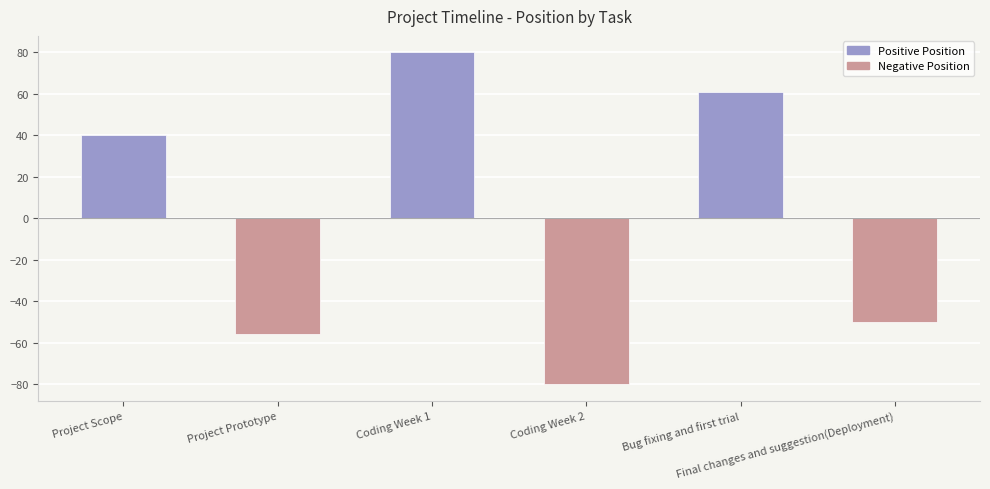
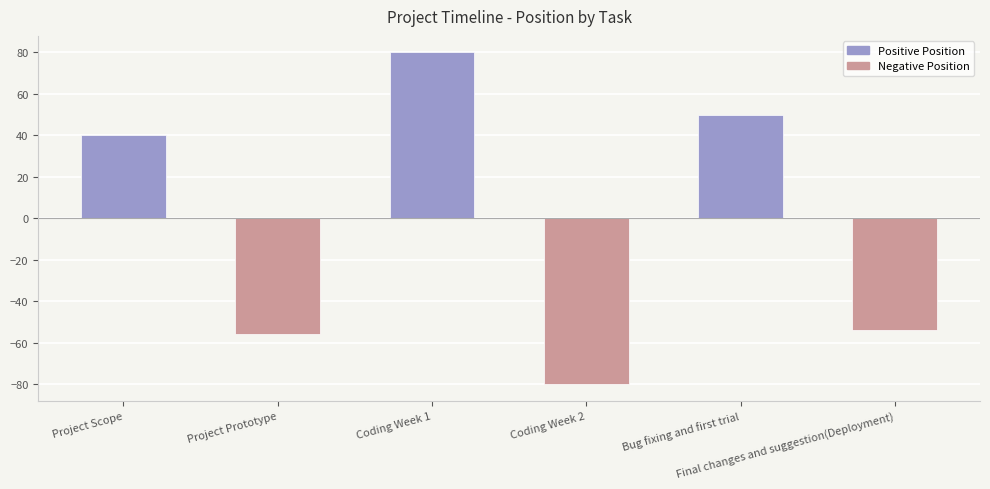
  {
    "Positive Position": {
      "Project Scope": 40,
      "Coding Week 1": 80,
-     "Bug fixing and first trial": 61
+     "Bug fixing and first trial": 50
    },
    "Negative Position": {
      "Project Prototype": -56,
      "Coding Week 2": -80,
-     "Final changes and suggestion(Deployment)": -50
+     "Final changes and suggestion(Deployment)": -54
    }
  }
